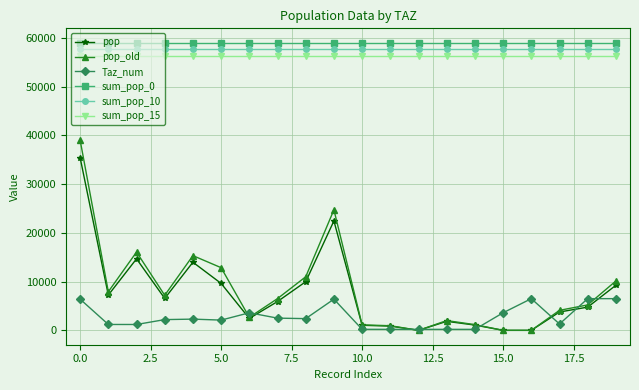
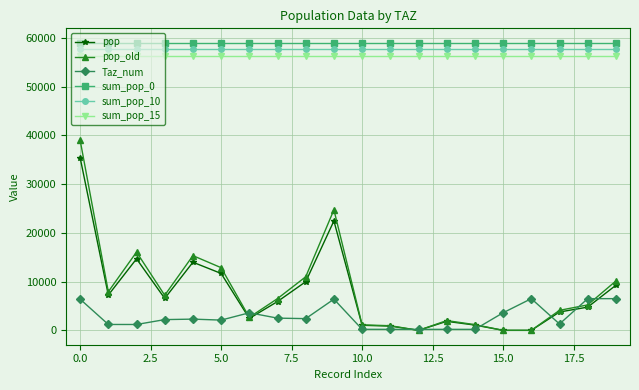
  {
    "pop": {
      "0.0": 35000,
-     "5.0": 10000
+     "5.0": 12000
    }
  }
